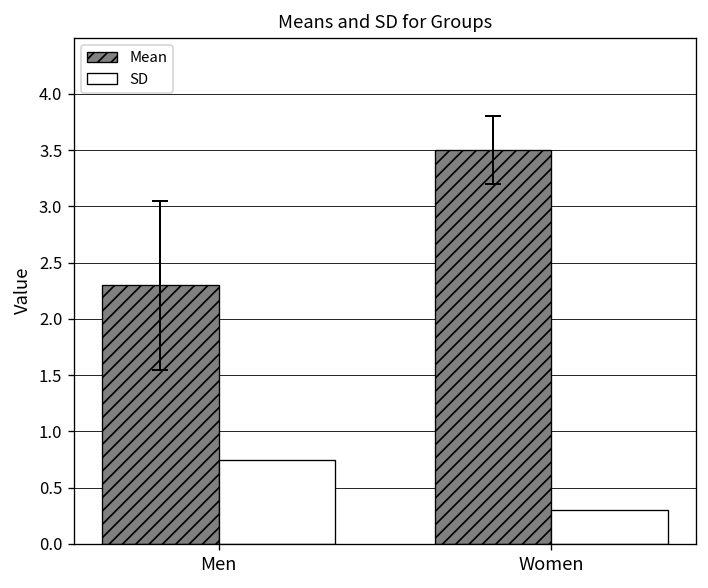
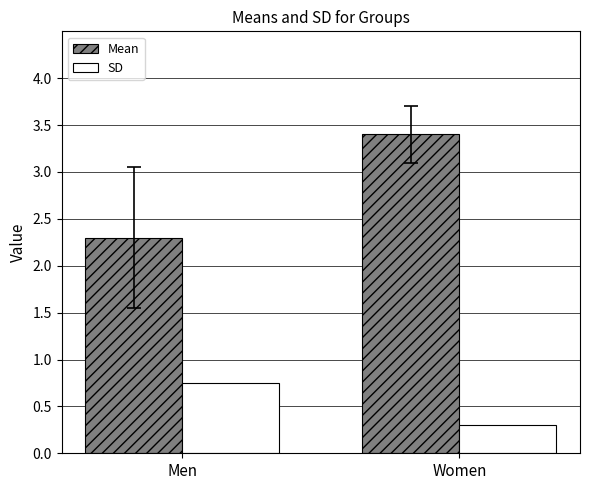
  {
    "Mean": {
      "Men": 2.3,
-     "Women": 3.5
+     "Women": 3.4
    },
    "SD": {
      "Men": 0.8,
      "Women": 0.3
    }
  }
